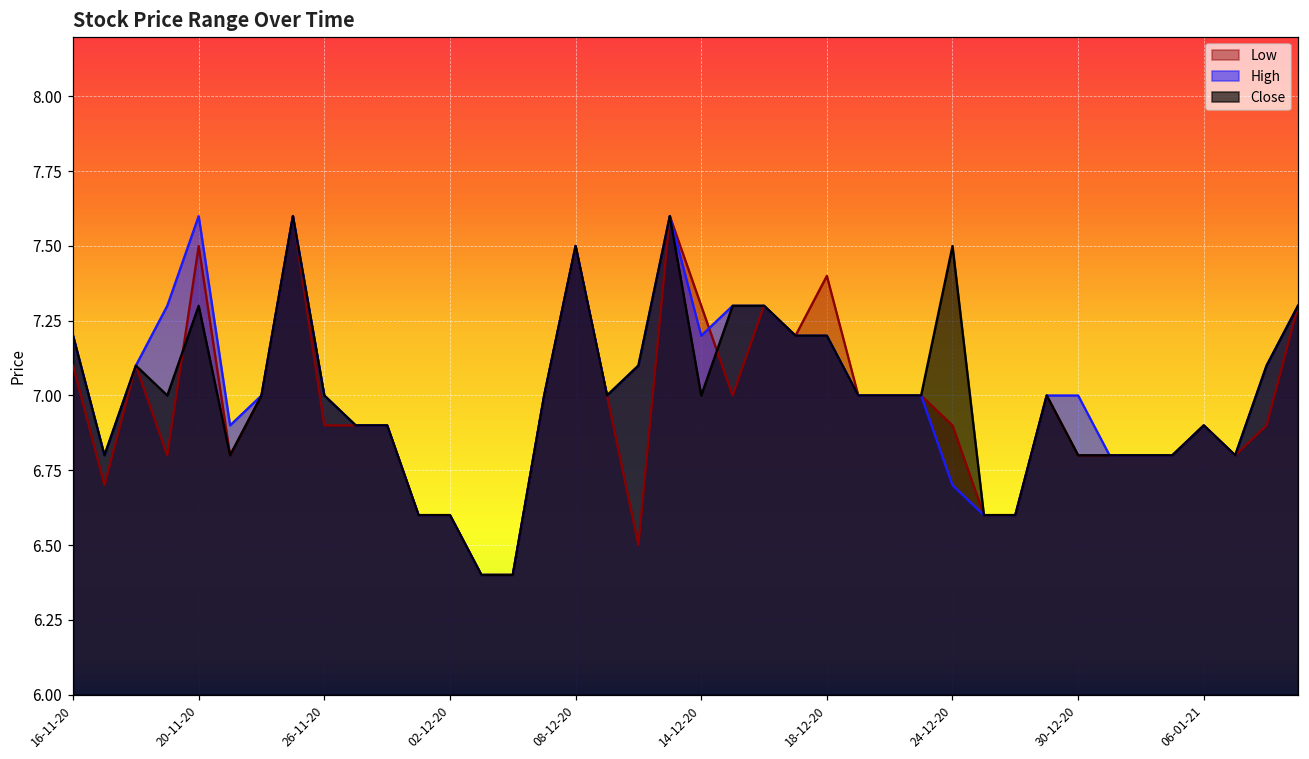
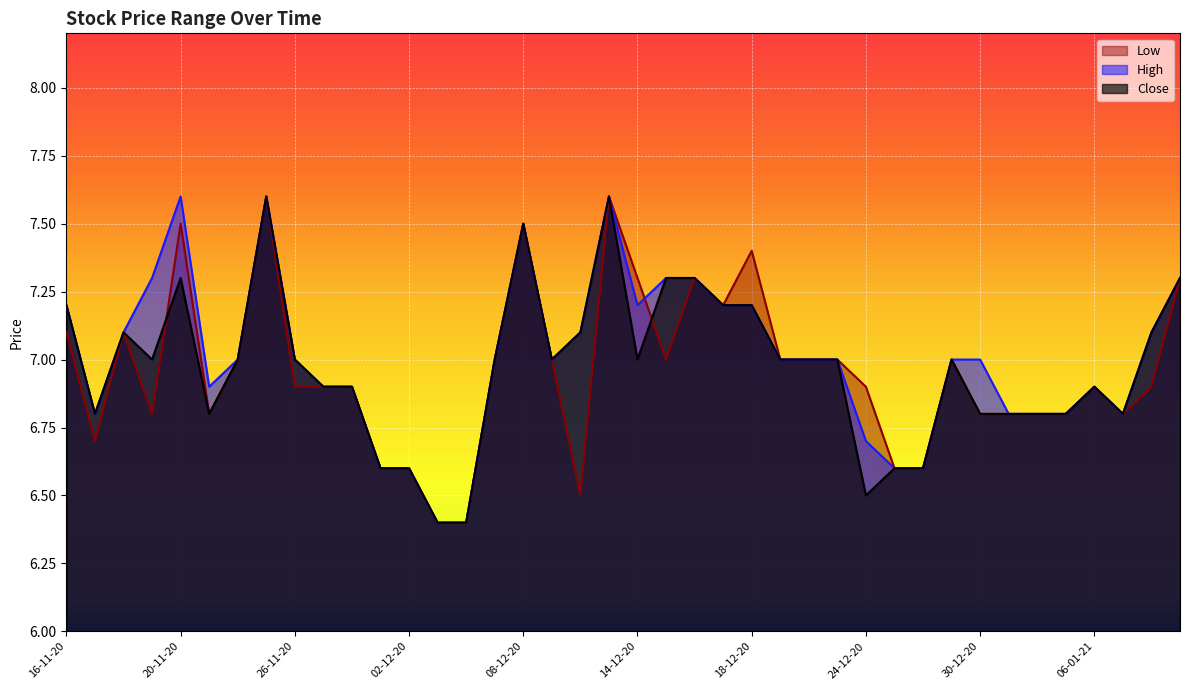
  {
    "Low": {
      "16-11-20": 7.1,
      "20-11-20": 7.5,
      "26-11-20": 6.9,
      "14-12-20": 7.3,
      "18-12-20": 7.4,
      "24-12-20": 6.9
    },
    "High": {
      "20-11-20": 7.6,
      "14-12-20": 7.2,
      "24-12-20": 6.7,
      "30-12-20": 7.0
    },
    "Close": {
      "20-11-20": 7.3,
      "14-12-20": 7.0,
-     "24-12-20": 7.5
+     "24-12-20": 6.5
    }
  }
